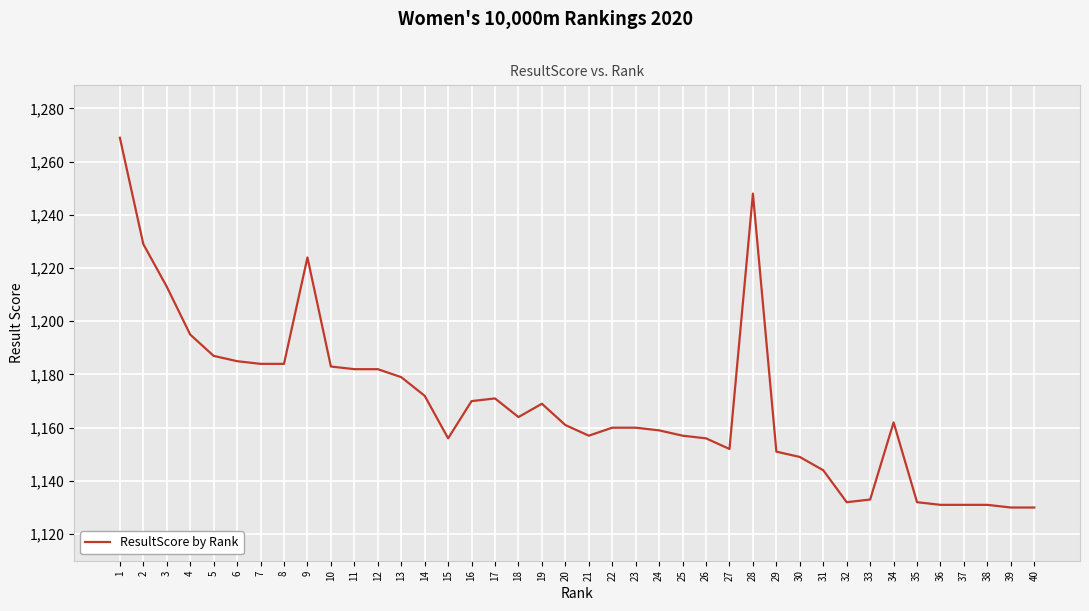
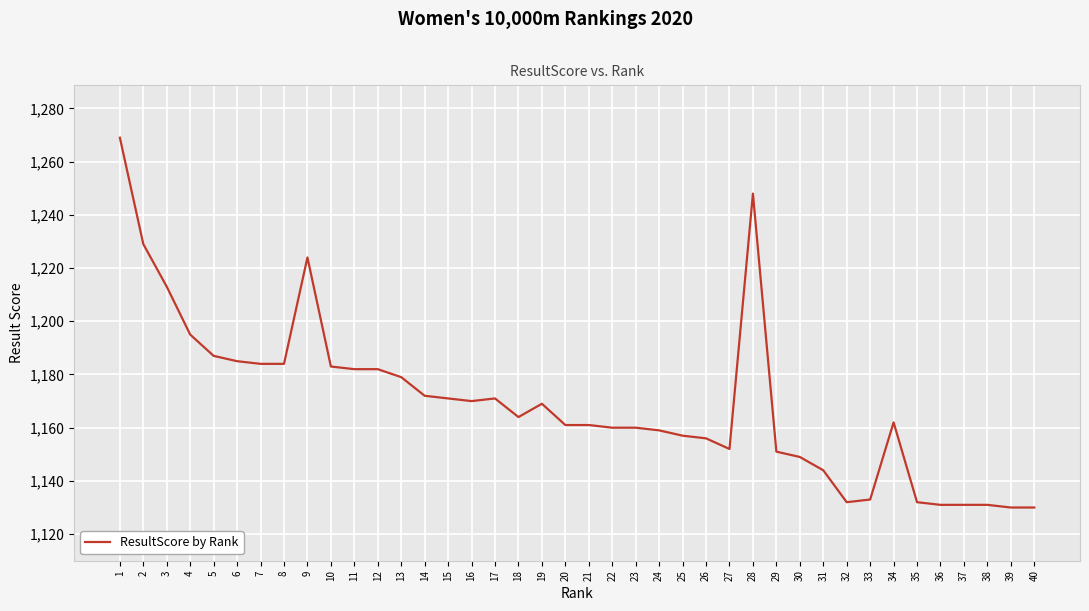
  {
    "1": "1,269",
    "2": "1,229",
    "3": "1,213",
    "4": "1,195",
    "5": "1,187",
    "6": "1,185",
    "7": "1,184",
    "8": "1,184",
    "9": "1,224",
    "10": "1,183",
    "11": "1,182",
    "12": "1,182",
    "13": "1,179",
    "14": "1,172",
-   "15": "1,156",
+   "15": "1,171",
    "16": "1,170",
    "17": "1,171",
    "18": "1,164",
    "19": "1,169",
    "20": "1,161",
-   "21": "1,157",
+   "21": "1,161",
    "22": "1,160",
    "23": "1,160",
    "24": "1,159",
    "25": "1,157",
    "26": "1,156",
    "27": "1,152",
    "28": "1,248",
    "29": "1,151",
    "30": "1,149",
    "31": "1,144",
    "32": "1,132",
    "33": "1,133",
    "34": "1,162",
    "35": "1,132",
    "36": "1,131",
    "37": "1,131",
    "38": "1,131",
    "39": "1,130",
    "40": "1,130"
  }
